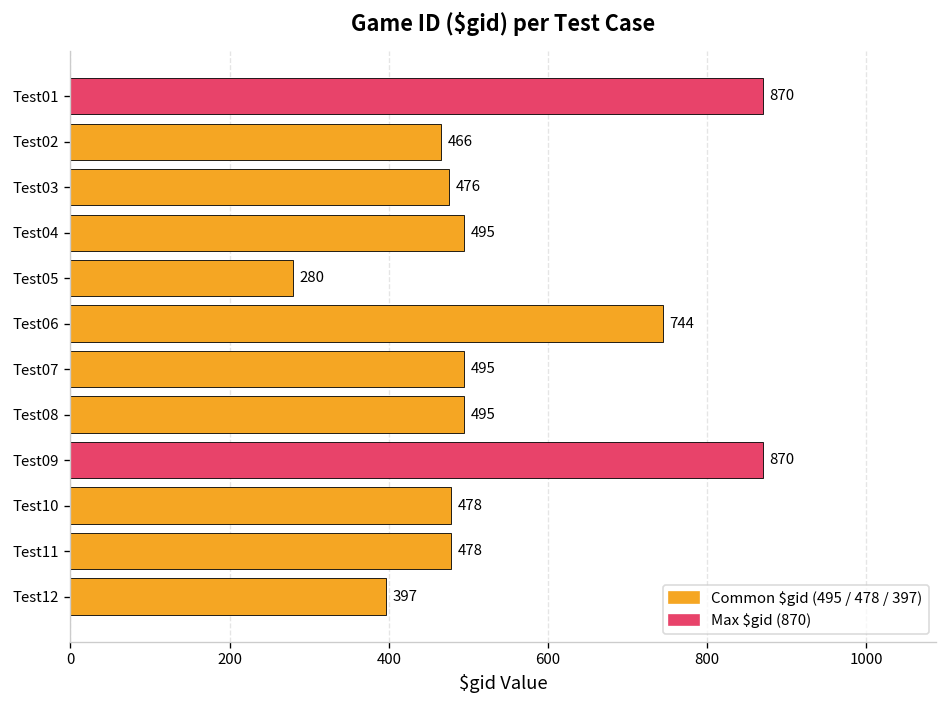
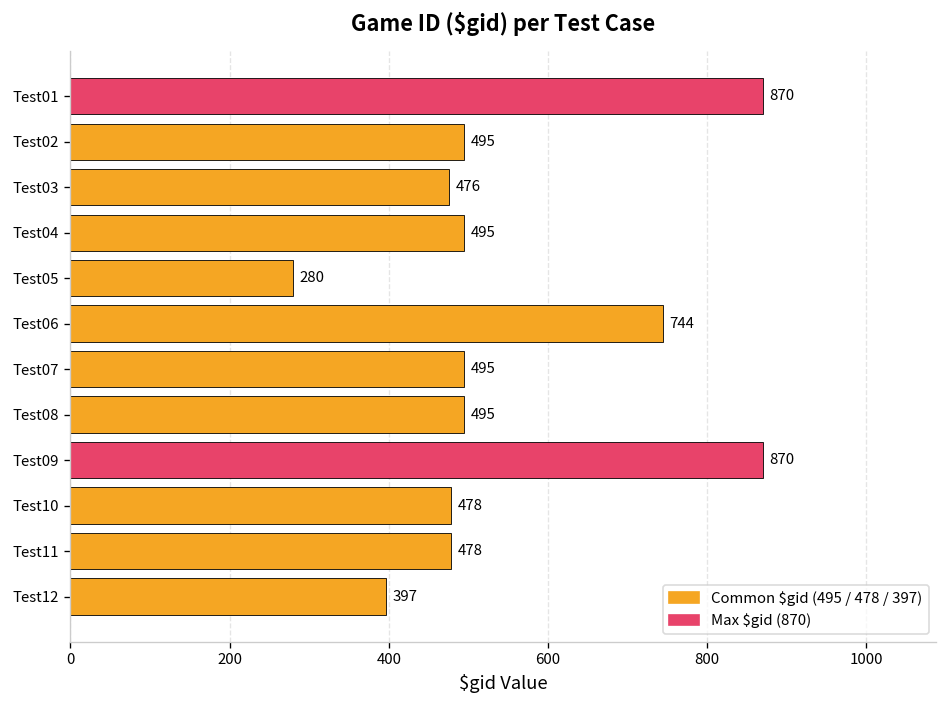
  {
    "Test01": 870,
-   "Test02": 466,
+   "Test02": 495,
    "Test03": 476,
    "Test04": 495,
    "Test05": 280,
    "Test06": 744,
    "Test07": 495,
    "Test08": 495,
    "Test09": 870,
    "Test10": 478,
    "Test11": 478,
    "Test12": 397
  }
